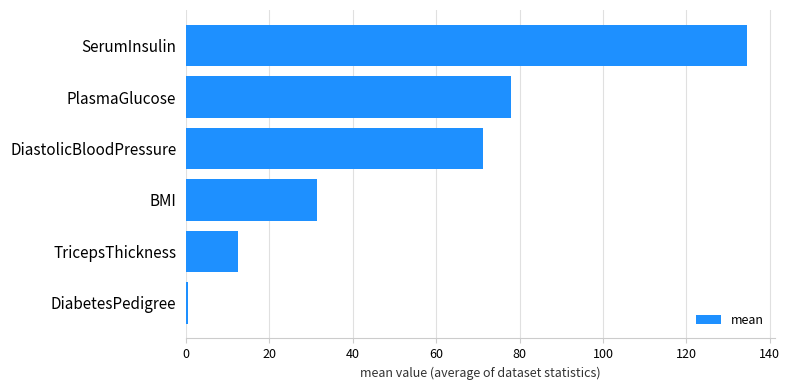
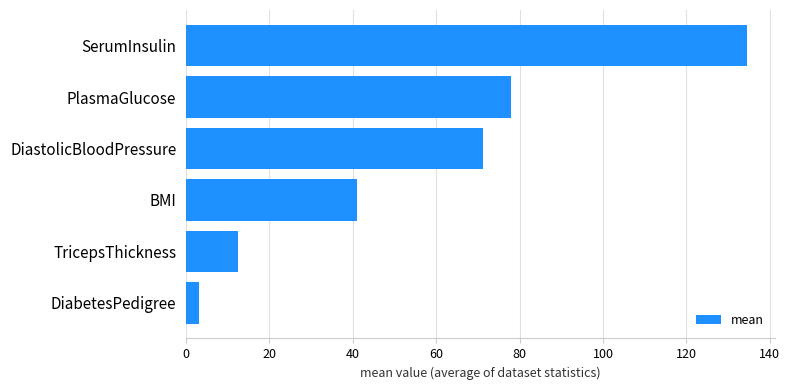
  {
    "SerumInsulin": 134,
    "PlasmaGlucose": 78,
    "DiastolicBloodPressure": 71,
-   "BMI": 31,
+   "BMI": 41,
    "TricepsThickness": 13,
-   "DiabetesPedigree": 0
+   "DiabetesPedigree": 3
  }
